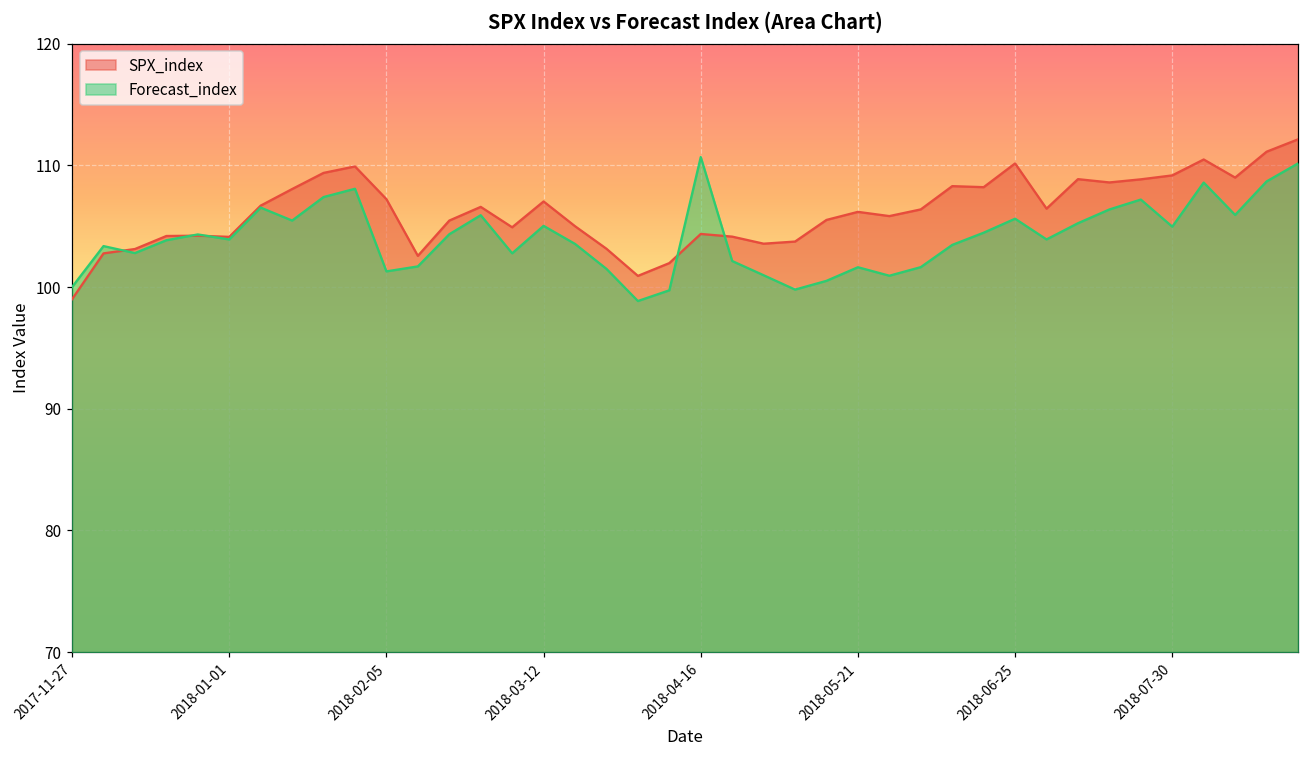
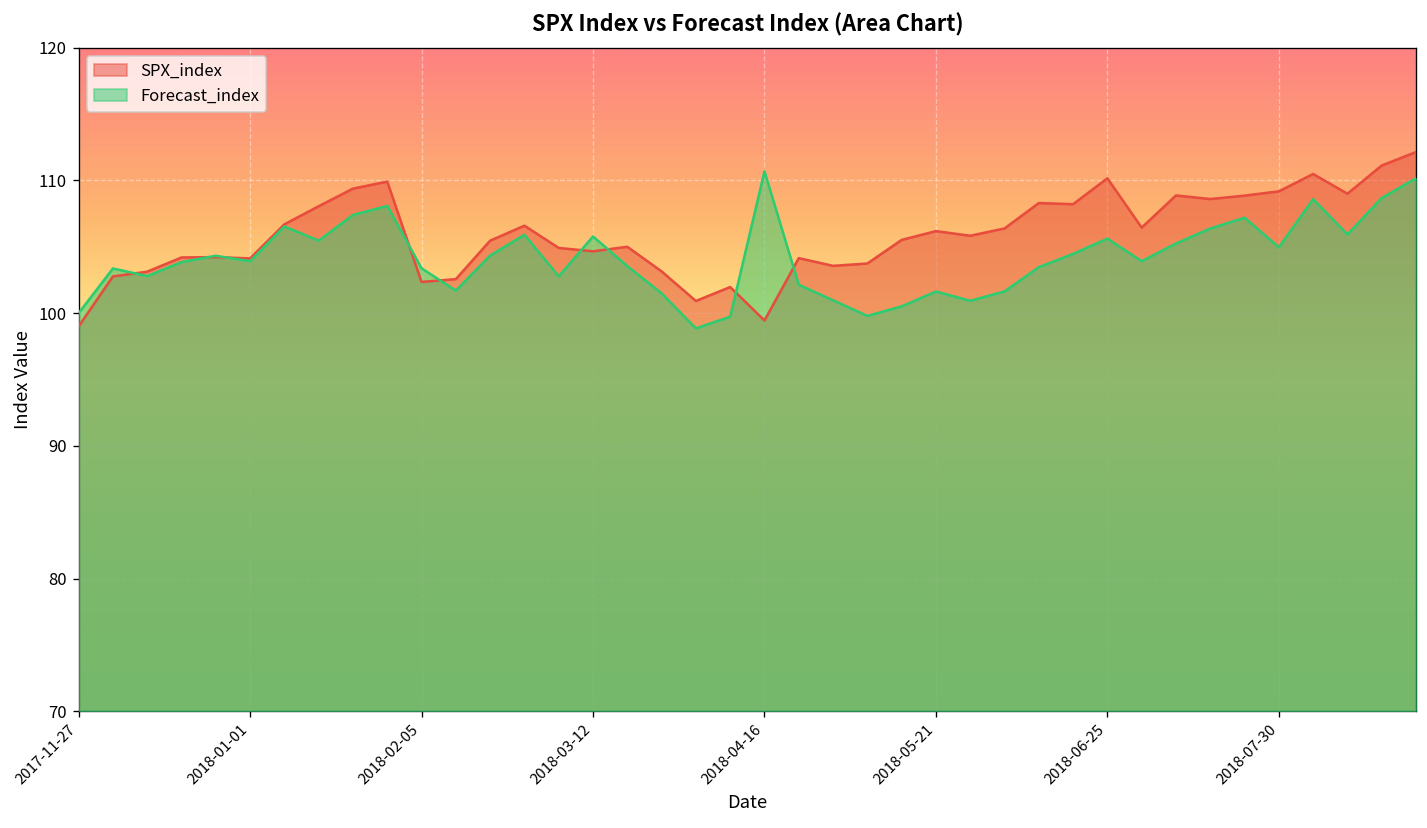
  {
    "SPX_index": {
      "2017-11-27": 99.0,
-     "2018-02-05": 107.2,
-     "2018-03-12": 107.0,
-     "2018-04-16": 104.4,
+     "2018-02-05": 102.3,
+     "2018-03-12": 104.7,
+     "2018-04-16": 99.4,
      "2018-05-21": 106.2,
      "2018-06-25": 110.2,
      "2018-07-30": 109.2
    },
    "Forecast_index": {
      "2017-11-27": 100.0,
-     "2018-02-05": 101.3,
-     "2018-03-12": 105.0,
+     "2018-02-05": 103.4,
+     "2018-03-12": 105.8,
      "2018-04-16": 110.7,
      "2018-05-21": 101.6,
      "2018-06-25": 105.6,
      "2018-07-30": 105.0
    }
  }
